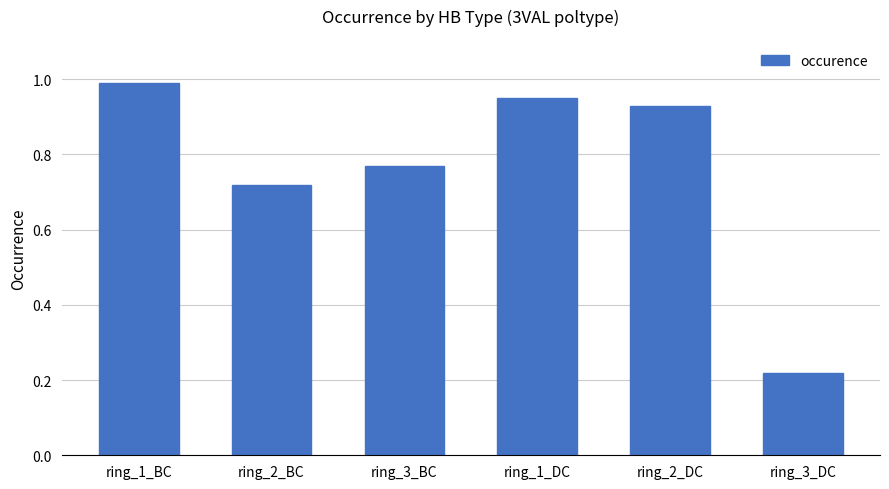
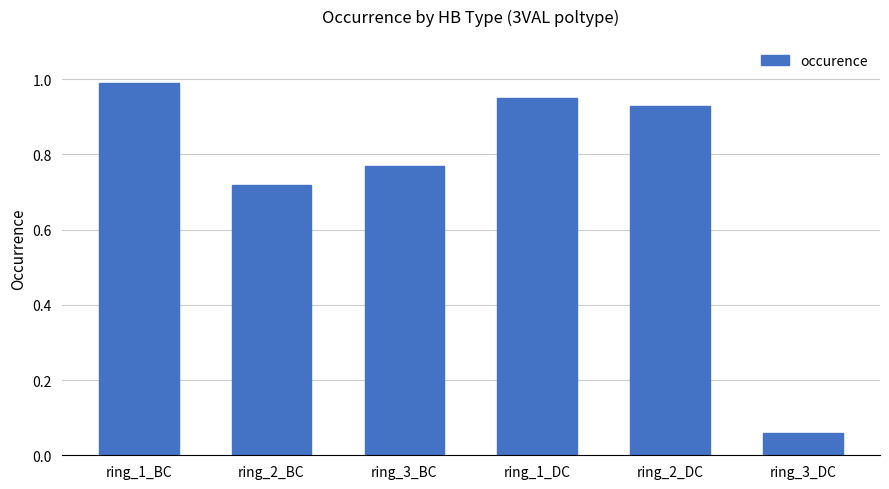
  {
    "ring_1_BC": 0.99,
    "ring_2_BC": 0.72,
    "ring_3_BC": 0.77,
    "ring_1_DC": 0.95,
    "ring_2_DC": 0.93,
-   "ring_3_DC": 0.22
+   "ring_3_DC": 0.06
  }
